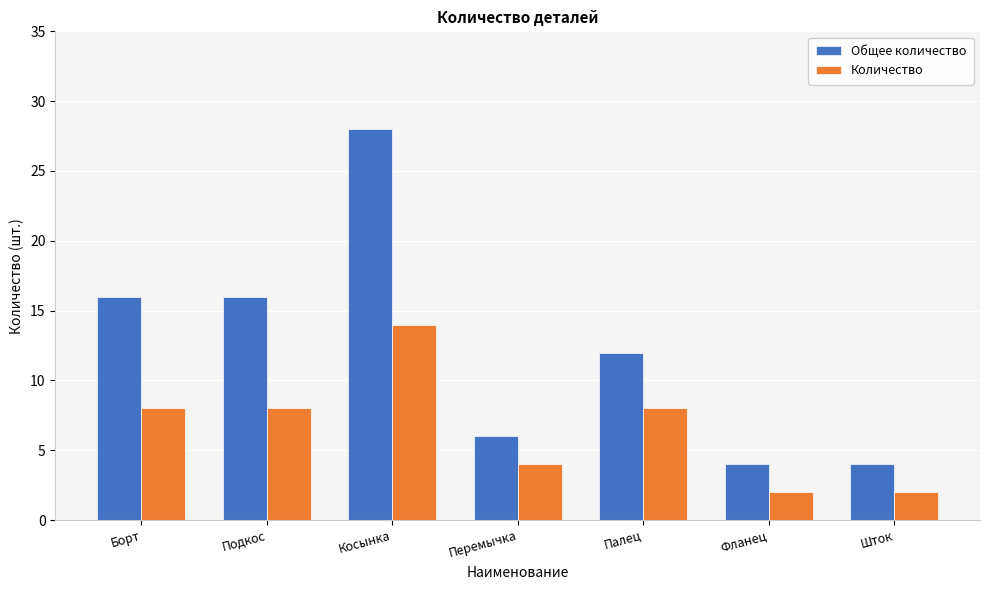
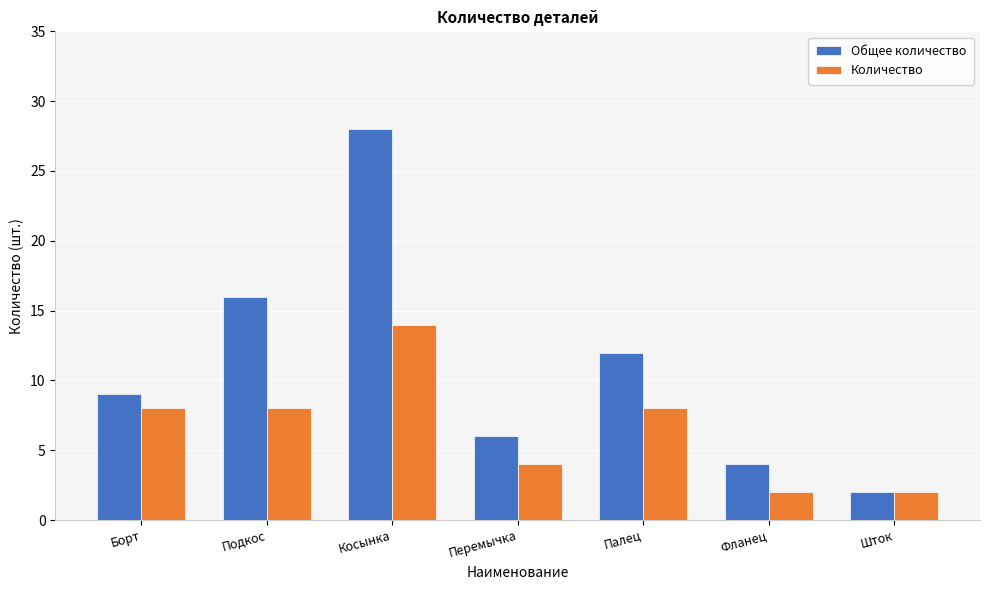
  {
    "Общее количество": {
-     "Борт": 16,
+     "Борт": 9,
      "Подкос": 16,
      "Косынка": 28,
      "Перемычка": 6,
      "Палец": 12,
      "Фланец": 4,
-     "Шток": 4
+     "Шток": 2
    },
    "Количество": {
      "Борт": 8,
      "Подкос": 8,
      "Косынка": 14,
      "Перемычка": 4,
      "Палец": 8,
      "Фланец": 2,
      "Шток": 2
    }
  }
